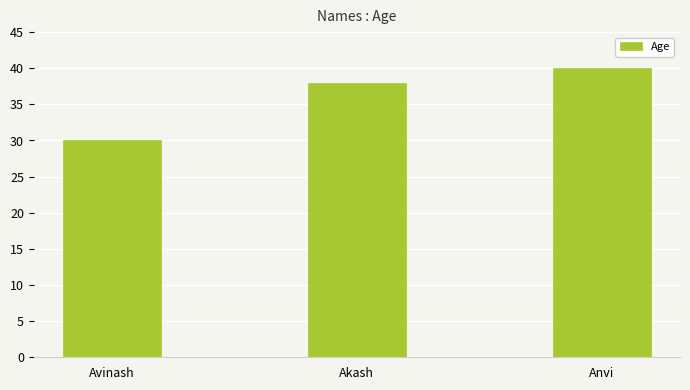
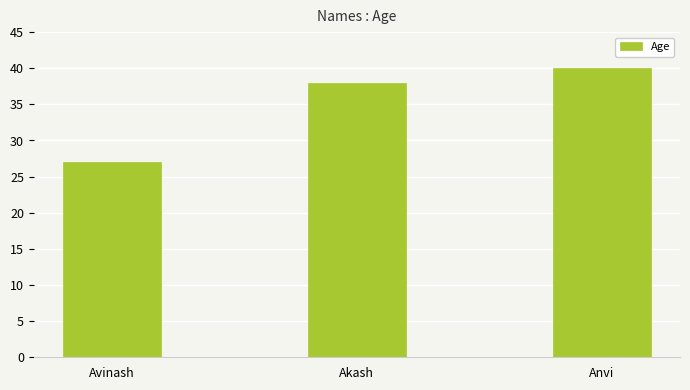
  {
-   "Avinash": 30,
+   "Avinash": 27,
    "Akash": 38,
    "Anvi": 40
  }
